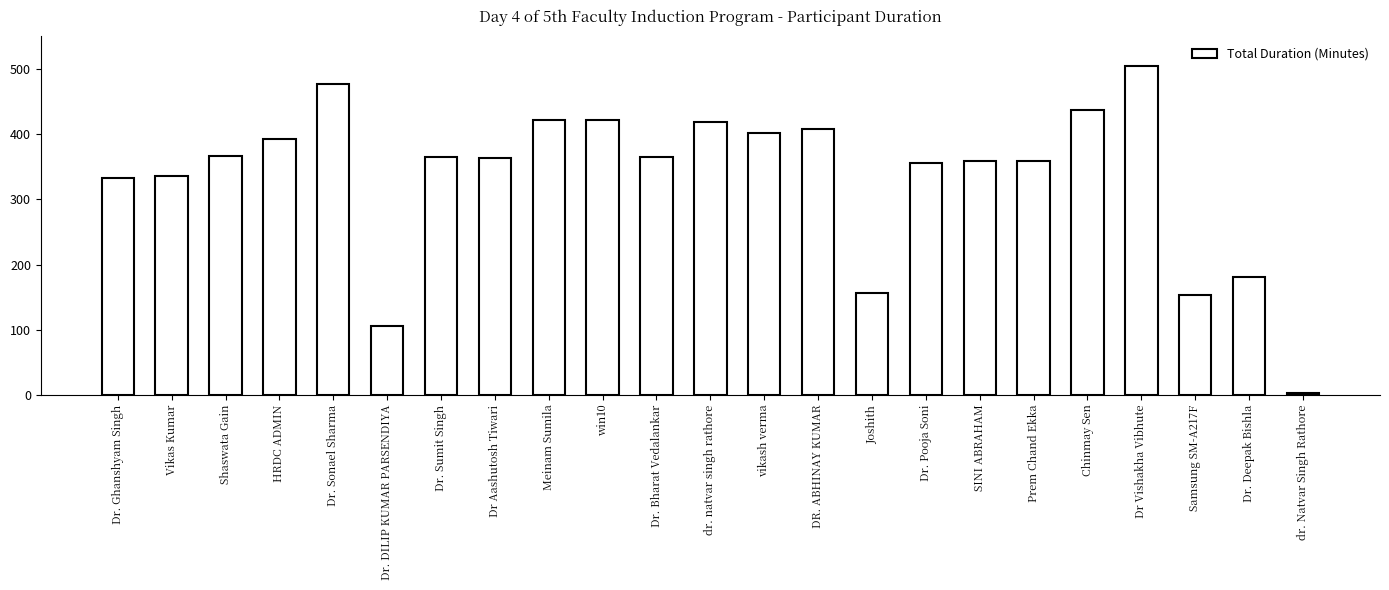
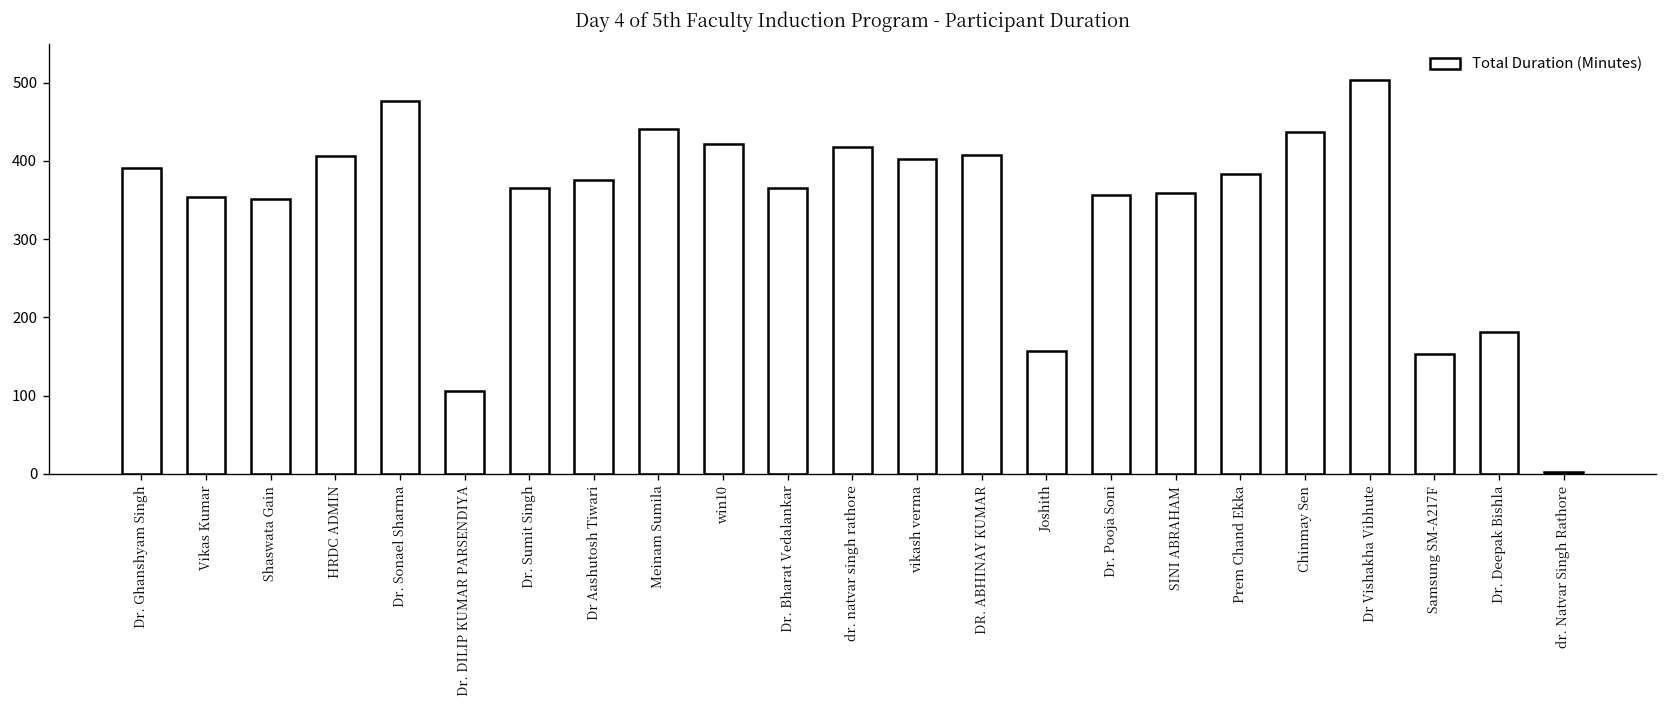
  {
-   "Dr. Ghanshyam Singh": 330,
-   "Vikas Kumar": 340,
-   "Shaswata Gain": 370,
-   "HRDC ADMIN": 390,
+   "Dr. Ghanshyam Singh": 390,
+   "Vikas Kumar": 350,
+   "Shaswata Gain": 350,
+   "HRDC ADMIN": 410,
    "Dr. Sonael Sharma": 480,
    "Dr. DILIP KUMAR PARSENDIYA": 110,
    "Dr. Sumit Singh": 370,
-   "Dr Aashutosh Tiwari": 360,
-   "Meinam Sumila": 420,
+   "Dr Aashutosh Tiwari": 380,
+   "Meinam Sumila": 440,
    "win10": 420,
    "Dr. Bharat Vedalankar": 370,
    "dr. natvar singh rathore": 420,
    "vikash verma": 400,
    "DR. ABHINAY KUMAR": 410,
    "Joshith": 160,
    "Dr. Pooja Soni": 360,
    "SINI ABRAHAM": 360,
-   "Prem Chand Ekka": 360,
+   "Prem Chand Ekka": 380,
    "Chinmay Sen": 440,
    "Dr Vishakha Vibhute": 500,
    "Samsung SM-A217F": 150,
    "Dr. Deepak Bishla": 180
  }
